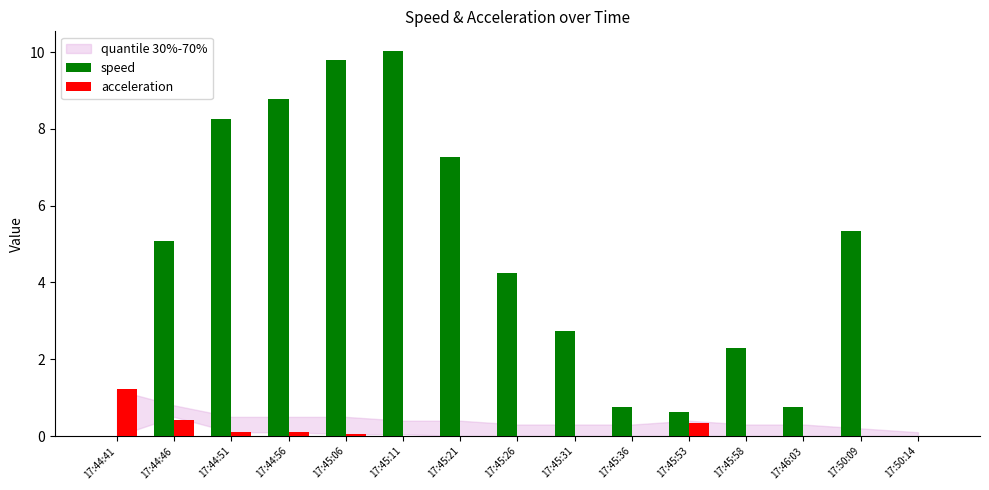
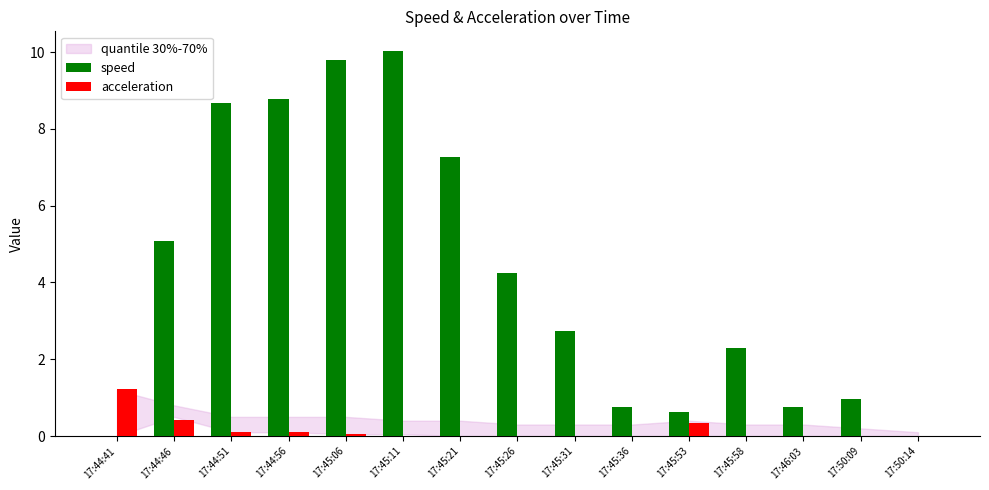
  {
    "speed": {
      "17:44:41": 0.0,
      "17:44:46": 5.1,
-     "17:44:51": 8.3,
+     "17:44:51": 8.7,
      "17:44:56": 8.8,
      "17:45:06": 9.8,
      "17:45:11": 10.0,
      "17:45:21": 7.3,
      "17:45:26": 4.2,
      "17:45:31": 2.7,
      "17:45:36": 0.8,
      "17:45:53": 0.6,
      "17:45:58": 2.3,
      "17:46:03": 0.8,
-     "17:50:09": 5.3,
+     "17:50:09": 1.0,
      "17:50:14": 0.0
    },
    "acceleration": {
      "17:44:41": 1.2,
      "17:44:46": 0.4,
      "17:44:51": 0.1,
      "17:44:56": 0.1,
      "17:45:11": 0.0,
      "17:45:21": 0.0,
      "17:45:26": 0.0,
      "17:45:31": 0.0,
      "17:45:36": 0.0,
      "17:45:53": 0.3,
      "17:45:58": 0.0,
      "17:50:09": 0.0,
      "17:50:14": 0.0
    }
  }
